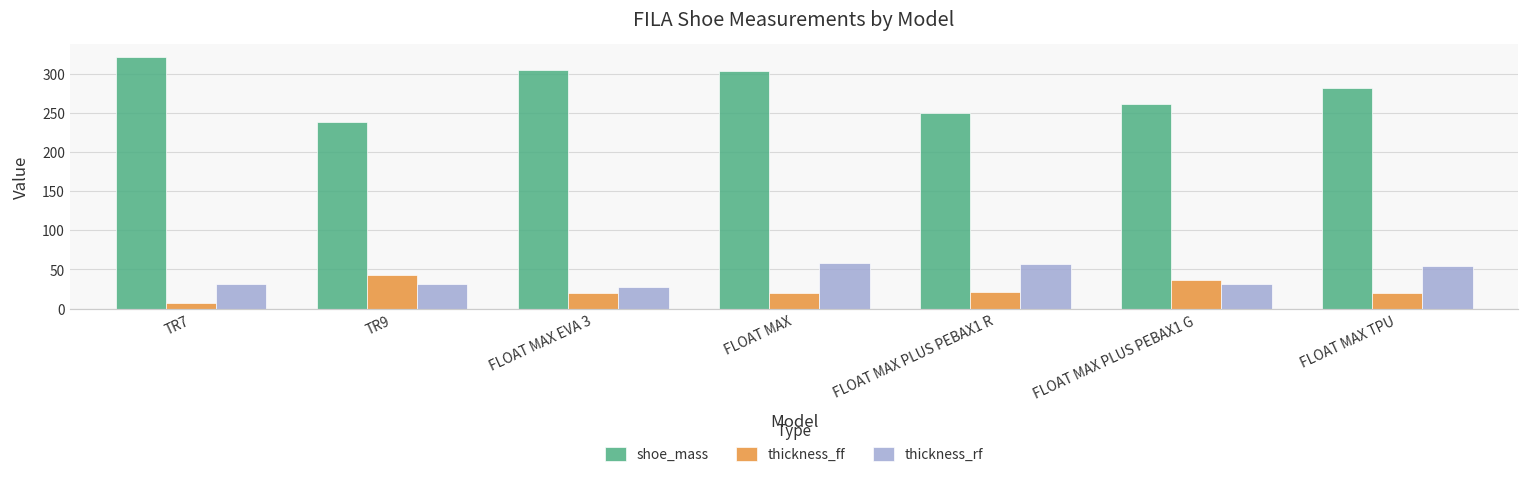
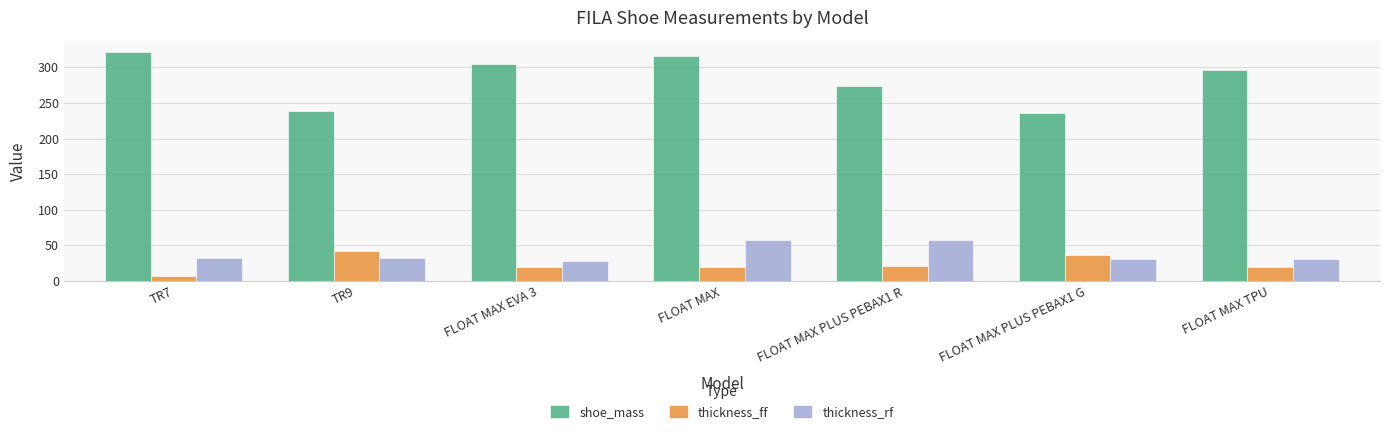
  {
    "shoe_mass": {
      "TR7": 320,
      "TR9": 240,
      "FLOAT MAX EVA 3": 300,
-     "FLOAT MAX": 300,
-     "FLOAT MAX PLUS PEBAX1 R": 250,
-     "FLOAT MAX PLUS PEBAX1 G": 260,
-     "FLOAT MAX TPU": 280
+     "FLOAT MAX": 320,
+     "FLOAT MAX PLUS PEBAX1 R": 270,
+     "FLOAT MAX PLUS PEBAX1 G": 240,
+     "FLOAT MAX TPU": 300
    },
    "thickness_ff": {
      "TR7": 10,
      "TR9": 40,
      "FLOAT MAX EVA 3": 20,
      "FLOAT MAX": 20,
      "FLOAT MAX PLUS PEBAX1 R": 20,
      "FLOAT MAX PLUS PEBAX1 G": 40,
      "FLOAT MAX TPU": 20
    },
    "thickness_rf": {
      "TR7": 30,
      "TR9": 30,
      "FLOAT MAX EVA 3": 30,
      "FLOAT MAX": 60,
      "FLOAT MAX PLUS PEBAX1 R": 60,
      "FLOAT MAX PLUS PEBAX1 G": 30,
-     "FLOAT MAX TPU": 50
+     "FLOAT MAX TPU": 30
    }
  }
